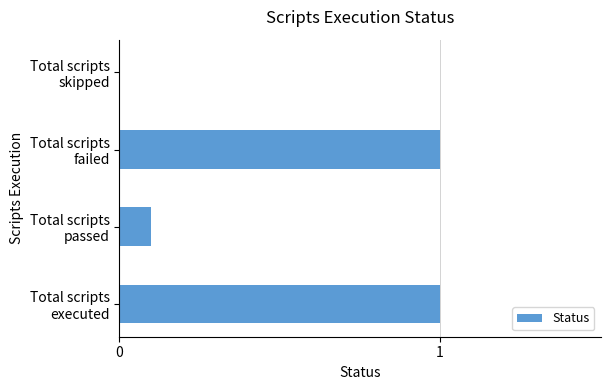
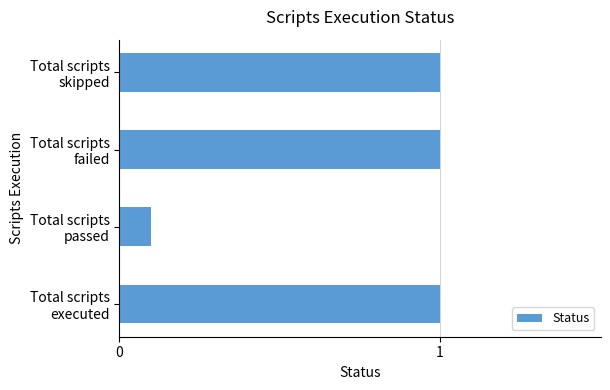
  {
-   "Total scripts skipped": 0,
+   "Total scripts skipped": 1,
    "Total scripts failed": 1,
    "Total scripts passed": 0.10,
    "Total scripts executed": 1
  }
